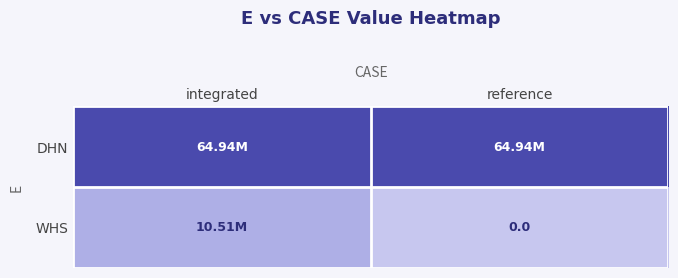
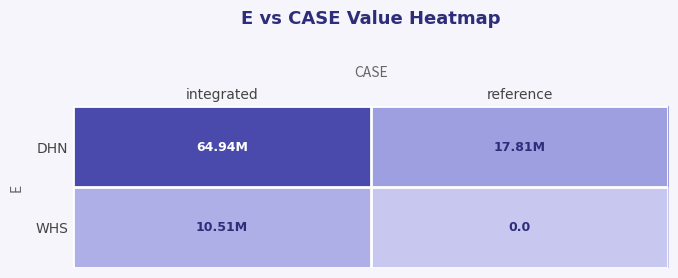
  {
    "DHN": {
      "integrated": "64.94M",
-     "reference": "64.94M"
+     "reference": "17.81M"
    },
    "WHS": {
      "integrated": "10.51M",
      "reference": "0.0"
    }
  }
